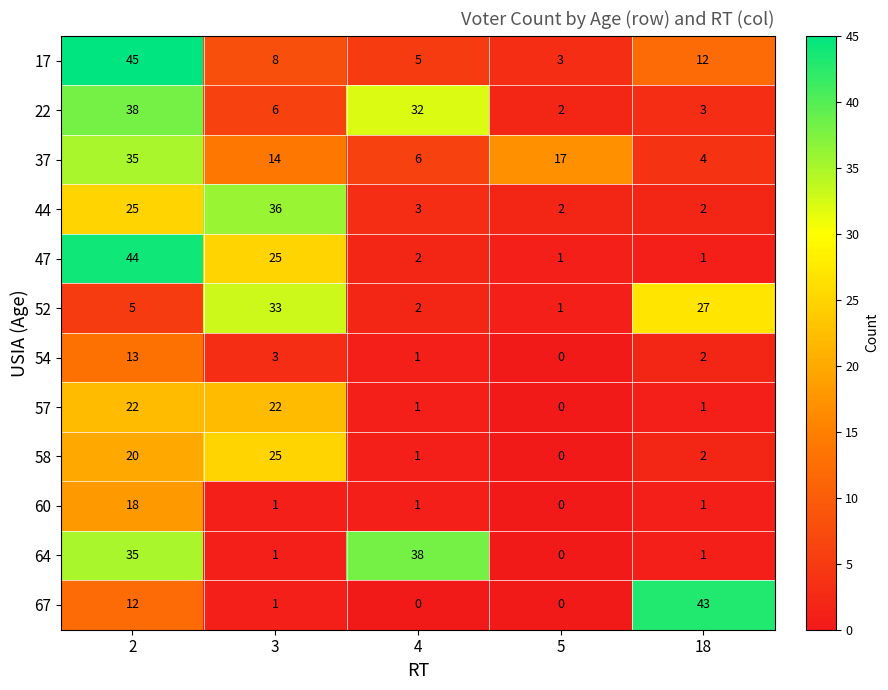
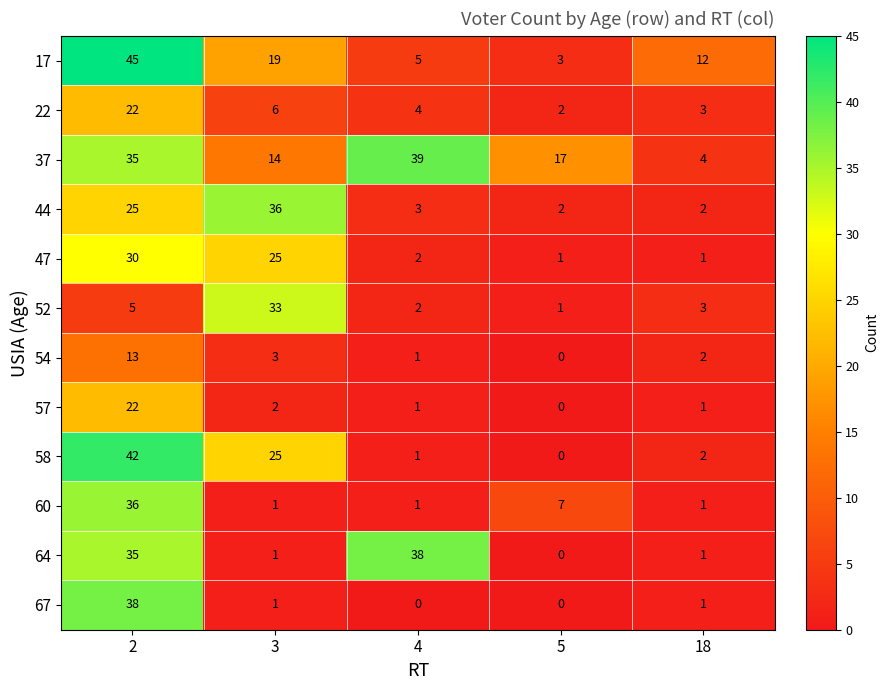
  {
    "17": {
      "2": 45,
-     "3": 8,
+     "3": 19,
      "4": 5,
      "5": 3,
      "18": 12
    },
    "22": {
-     "2": 38,
+     "2": 22,
      "3": 6,
-     "4": 32,
+     "4": 4,
      "5": 2,
      "18": 3
    },
    "37": {
      "2": 35,
      "3": 14,
-     "4": 6,
+     "4": 39,
      "5": 17,
      "18": 4
    },
    "44": {
      "2": 25,
      "3": 36,
      "4": 3,
      "5": 2,
      "18": 2
    },
    "47": {
-     "2": 44,
+     "2": 30,
      "3": 25,
      "4": 2,
      "5": 1,
      "18": 1
    },
    "52": {
      "2": 5,
      "3": 33,
      "4": 2,
      "5": 1,
-     "18": 27
+     "18": 3
    },
    "54": {
      "2": 13,
      "3": 3,
      "4": 1,
      "5": 0,
      "18": 2
    },
    "57": {
      "2": 22,
-     "3": 22,
+     "3": 2,
      "4": 1,
      "5": 0,
      "18": 1
    },
    "58": {
-     "2": 20,
+     "2": 42,
      "3": 25,
      "4": 1,
      "5": 0,
      "18": 2
    },
    "60": {
-     "2": 18,
+     "2": 36,
      "3": 1,
      "4": 1,
-     "5": 0,
+     "5": 7,
      "18": 1
    },
    "64": {
      "2": 35,
      "3": 1,
      "4": 38,
      "5": 0,
      "18": 1
    },
    "67": {
-     "2": 12,
+     "2": 38,
      "3": 1,
      "4": 0,
      "5": 0,
-     "18": 43
+     "18": 1
    }
  }
